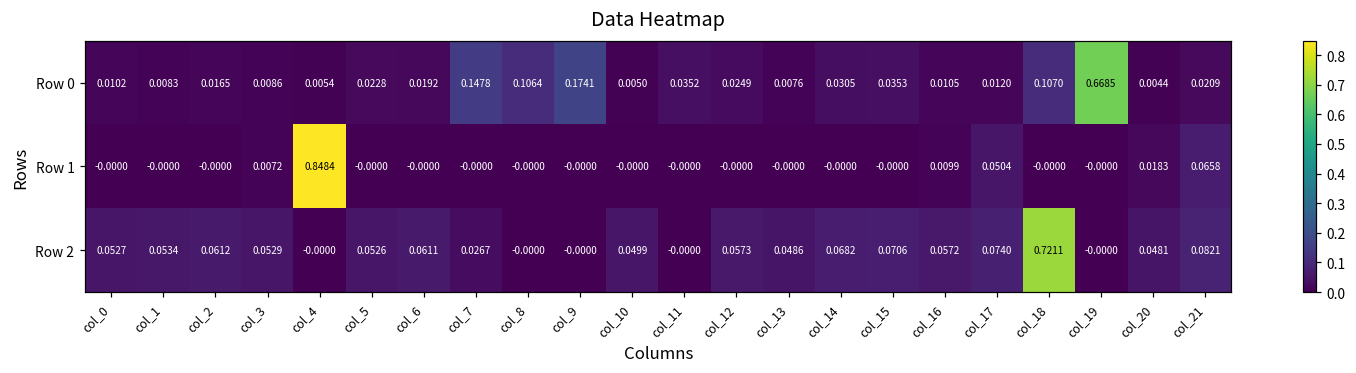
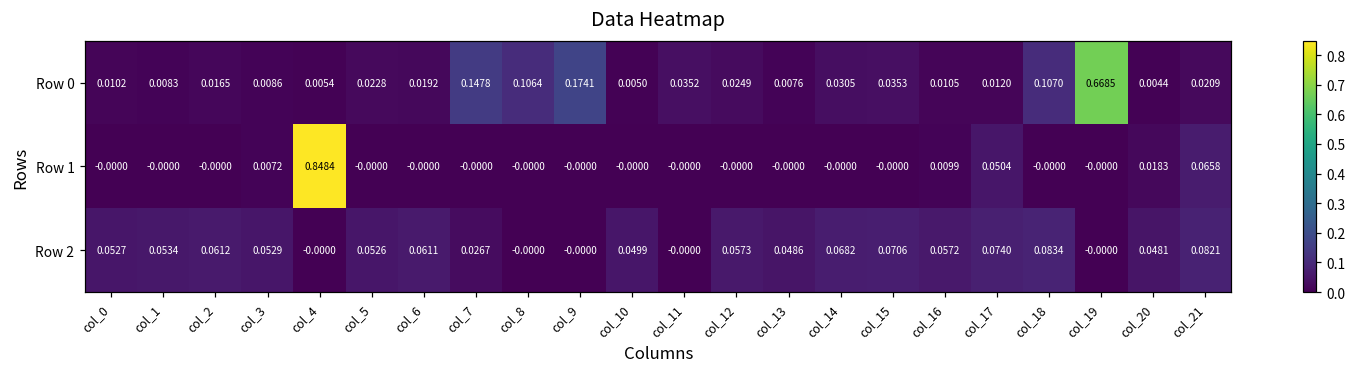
  {
    "Row 0": {
      "col_0": 0.0102,
      "col_1": 0.0083,
      "col_2": 0.0165,
      "col_3": 0.0086,
      "col_4": 0.0054,
      "col_5": 0.0228,
      "col_6": 0.0192,
      "col_7": 0.1478,
      "col_8": 0.1064,
      "col_9": 0.1741,
      "col_10": 0.0050,
      "col_11": 0.0352,
      "col_12": 0.0249,
      "col_13": 0.0076,
      "col_14": 0.0305,
      "col_15": 0.0353,
      "col_16": 0.0105,
      "col_17": 0.0120,
      "col_18": 0.1070,
      "col_19": 0.6685,
      "col_20": 0.0044,
      "col_21": 0.0209
    },
    "Row 1": {
      "col_0": -0.0000,
      "col_1": -0.0000,
      "col_2": -0.0000,
      "col_3": 0.0072,
      "col_4": 0.8484,
      "col_5": -0.0000,
      "col_6": -0.0000,
      "col_7": -0.0000,
      "col_8": -0.0000,
      "col_9": -0.0000,
      "col_10": -0.0000,
      "col_11": -0.0000,
      "col_12": -0.0000,
      "col_13": -0.0000,
      "col_14": -0.0000,
      "col_15": -0.0000,
      "col_16": 0.0099,
      "col_17": 0.0504,
      "col_18": -0.0000,
      "col_19": -0.0000,
      "col_20": 0.0183,
      "col_21": 0.0658
    },
    "Row 2": {
      "col_0": 0.0527,
      "col_1": 0.0534,
      "col_2": 0.0612,
      "col_3": 0.0529,
      "col_4": -0.0000,
      "col_5": 0.0526,
      "col_6": 0.0611,
      "col_7": 0.0267,
      "col_8": -0.0000,
      "col_9": -0.0000,
      "col_10": 0.0499,
      "col_11": -0.0000,
      "col_12": 0.0573,
      "col_13": 0.0486,
      "col_14": 0.0682,
      "col_15": 0.0706,
      "col_16": 0.0572,
      "col_17": 0.0740,
-     "col_18": 0.7211,
+     "col_18": 0.0834,
      "col_19": -0.0000,
      "col_20": 0.0481,
      "col_21": 0.0821
    }
  }
